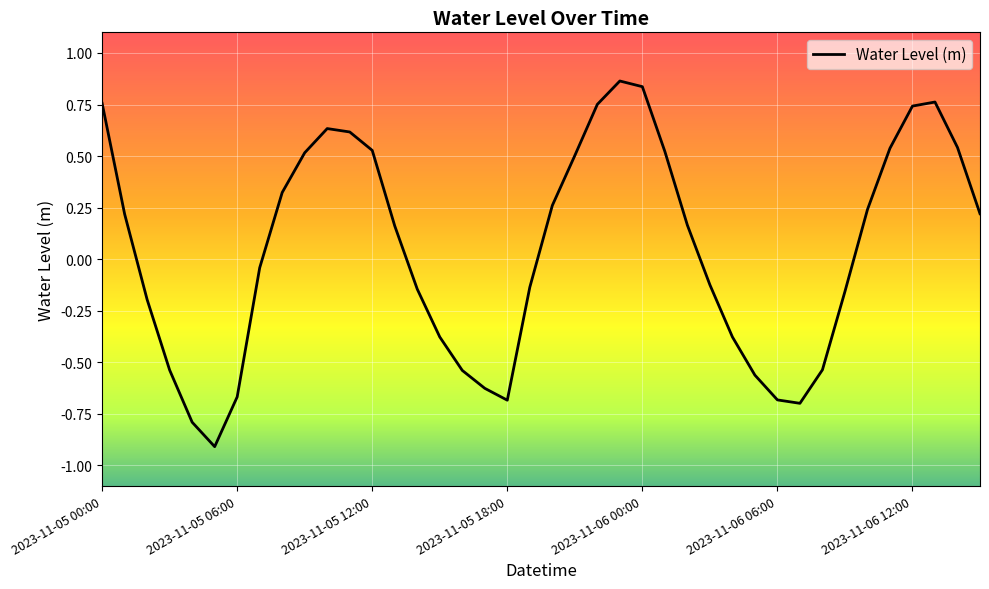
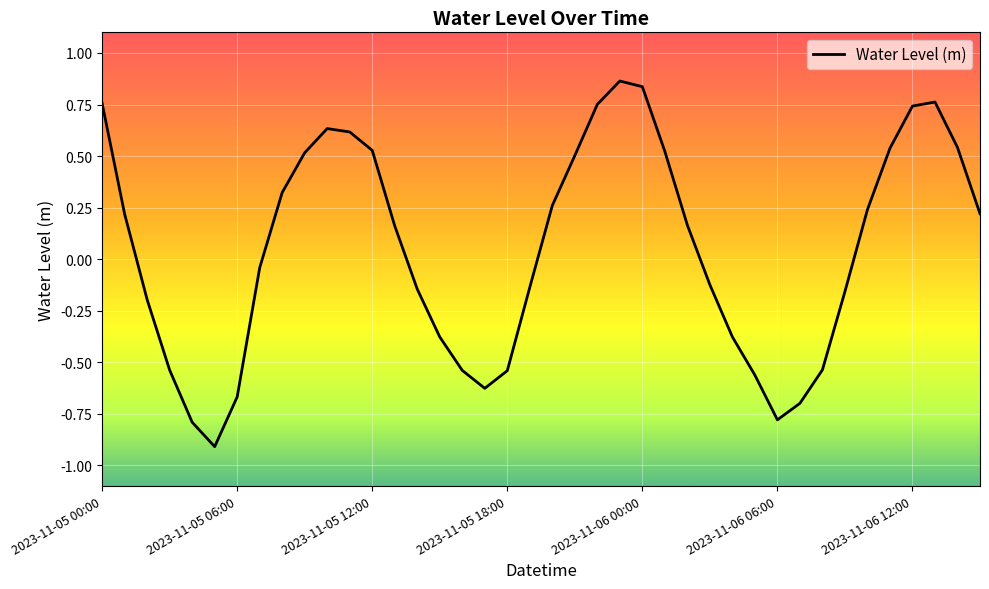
  {
    "2023-11-05 00:00": 0.76,
    "2023-11-05 06:00": -0.67,
    "2023-11-05 12:00": 0.53,
-   "2023-11-05 18:00": -0.68,
+   "2023-11-05 18:00": -0.54,
    "2023-11-06 00:00": 0.84,
-   "2023-11-06 06:00": -0.68,
+   "2023-11-06 06:00": -0.78,
    "2023-11-06 12:00": 0.74
  }
